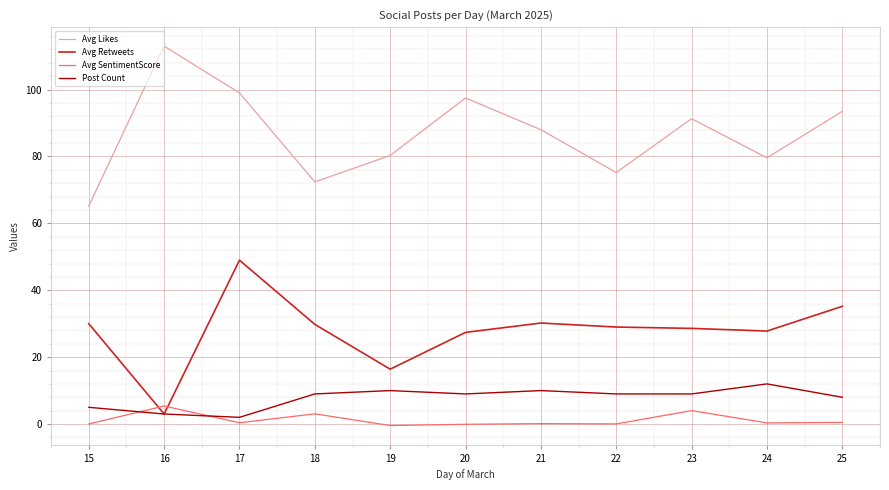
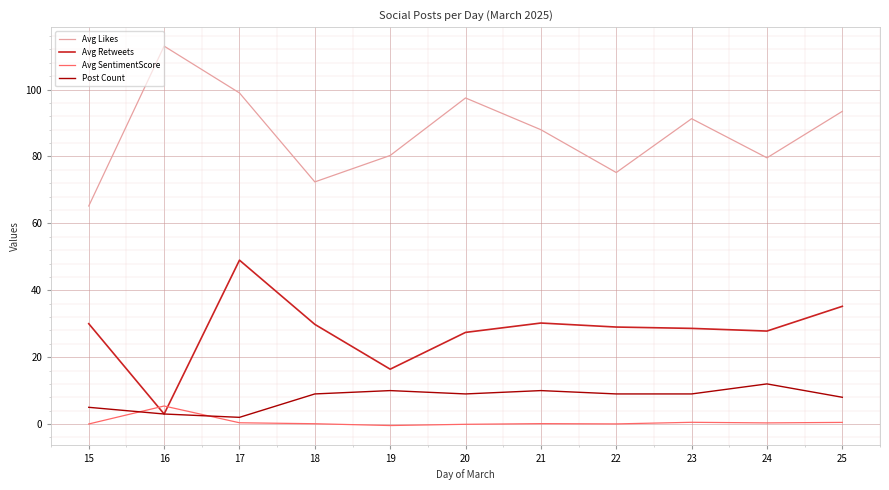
  {
    "Avg Likes": {
      "15": 65,
      "16": 113,
      "17": 99,
      "18": 72,
      "19": 80,
      "20": 98,
      "21": 88,
      "22": 75,
      "23": 91,
      "24": 80,
      "25": 94
    },
    "Avg SentimentScore": {
      "15": 0,
      "16": 5,
      "17": 0,
-     "18": 3,
+     "18": 0,
      "19": 0,
      "20": 0,
      "21": 0,
      "22": 0,
-     "23": 4,
+     "23": 1,
      "24": 0,
      "25": 0
    }
  }
